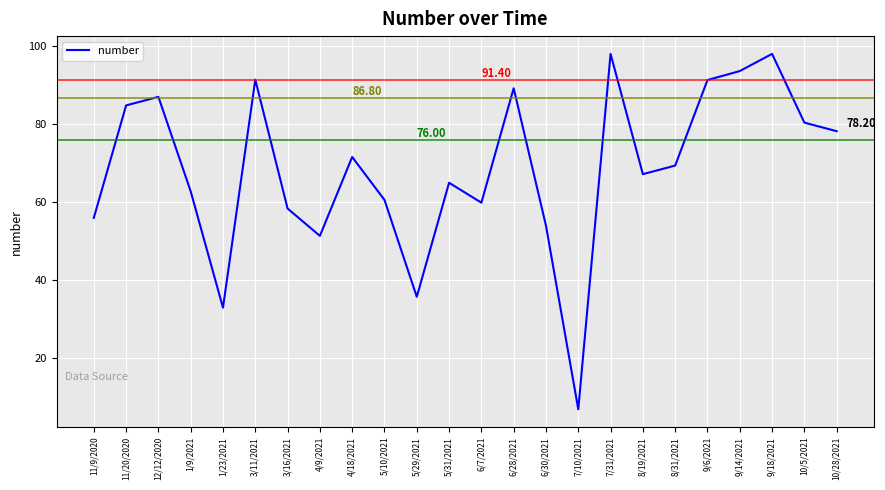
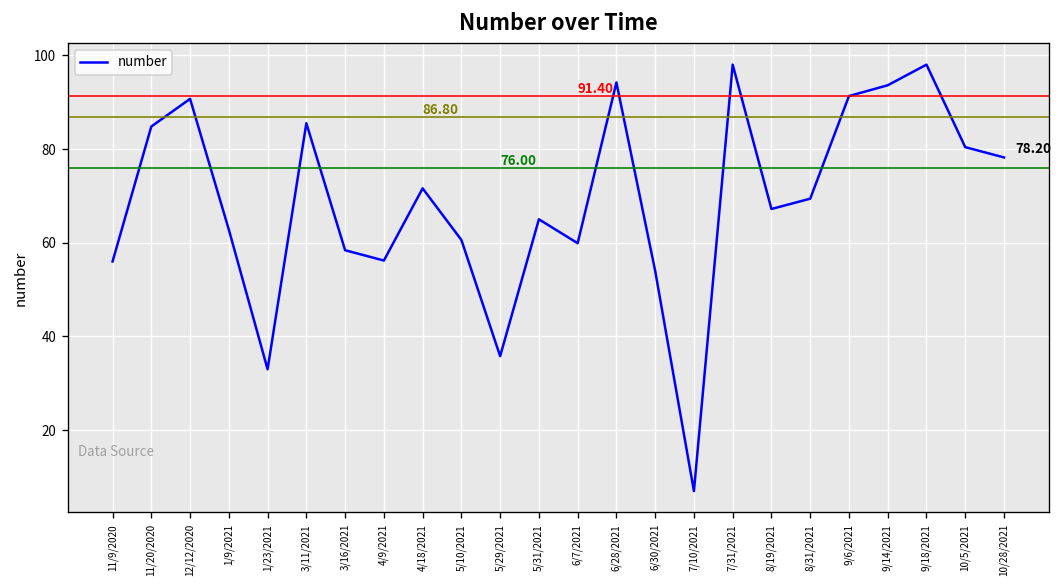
  {
    "11/9/2020": 56,
    "11/20/2020": 85,
-   "12/12/2020": 87,
+   "12/12/2020": 91,
    "1/9/2021": 63,
    "1/23/2021": 33,
-   "3/11/2021": 91,
+   "3/11/2021": 86,
    "3/16/2021": 58,
-   "4/9/2021": 51,
+   "4/9/2021": 56,
    "4/18/2021": 72,
    "5/10/2021": 61,
    "5/29/2021": 36,
    "5/31/2021": 65,
    "6/7/2021": 60,
-   "6/28/2021": 89,
+   "6/28/2021": 94,
    "6/30/2021": 54,
    "7/10/2021": 7,
    "7/31/2021": 98,
    "8/19/2021": 67,
    "8/31/2021": 69,
    "9/6/2021": 91,
    "9/14/2021": 94,
    "9/18/2021": 98,
    "10/5/2021": 80
  }
